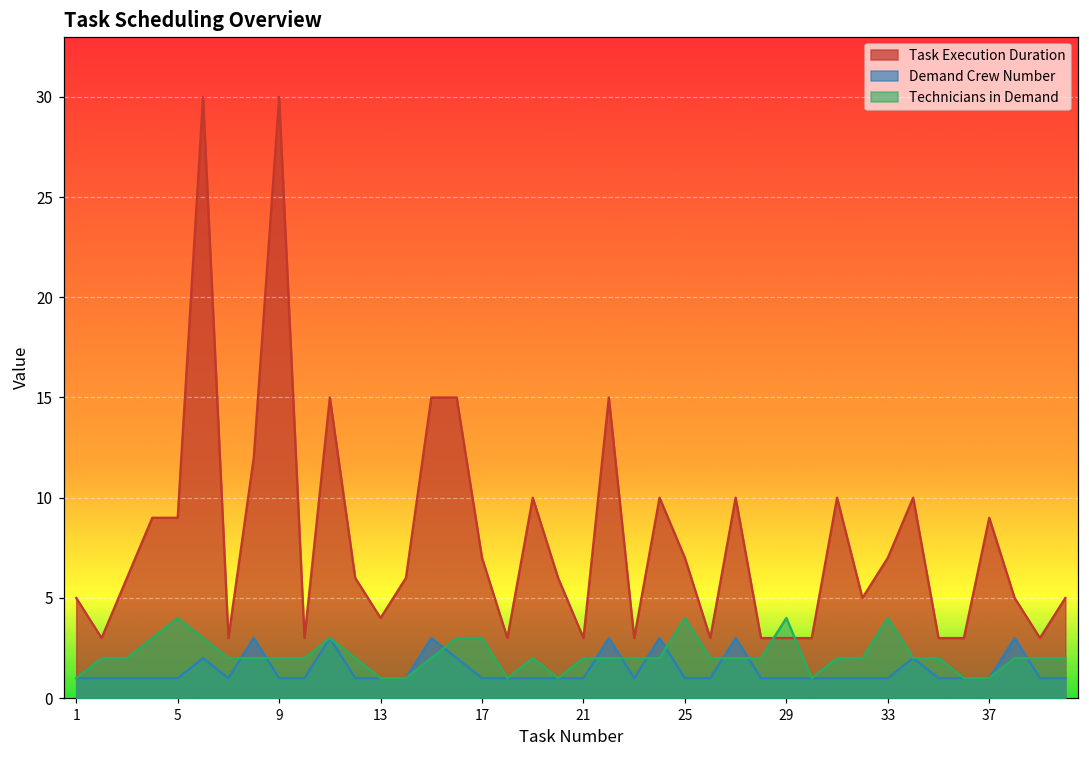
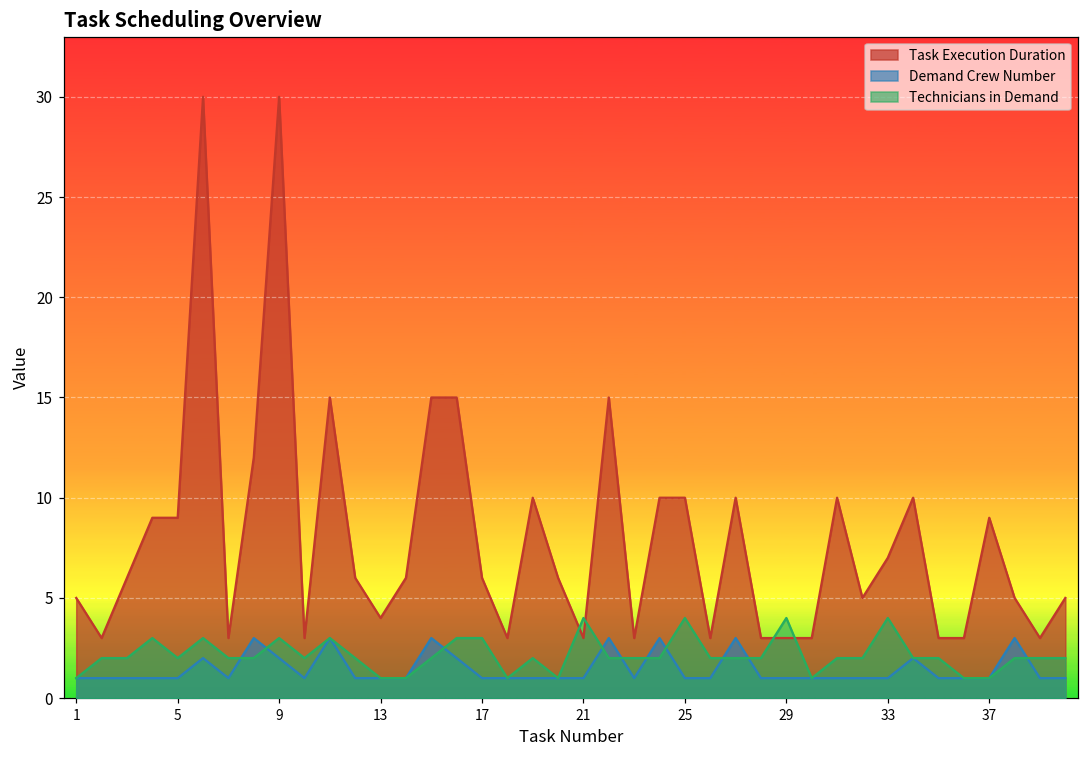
  {
    "Task Execution Duration": {
      "1": 5,
      "5": 9,
      "9": 30,
      "13": 4,
-     "17": 7,
+     "17": 6,
      "21": 3,
-     "25": 7,
+     "25": 10,
      "29": 3,
      "33": 7,
      "37": 9
    },
    "Demand Crew Number": {
      "5": 1,
-     "9": 1,
+     "9": 2,
      "17": 1,
      "21": 1,
      "25": 1,
      "29": 1,
      "33": 1
    },
    "Technicians in Demand": {
-     "5": 4,
-     "9": 2,
+     "5": 2,
+     "9": 3,
      "17": 3,
-     "21": 2,
+     "21": 4,
      "25": 4,
      "29": 4,
      "33": 4
    }
  }
